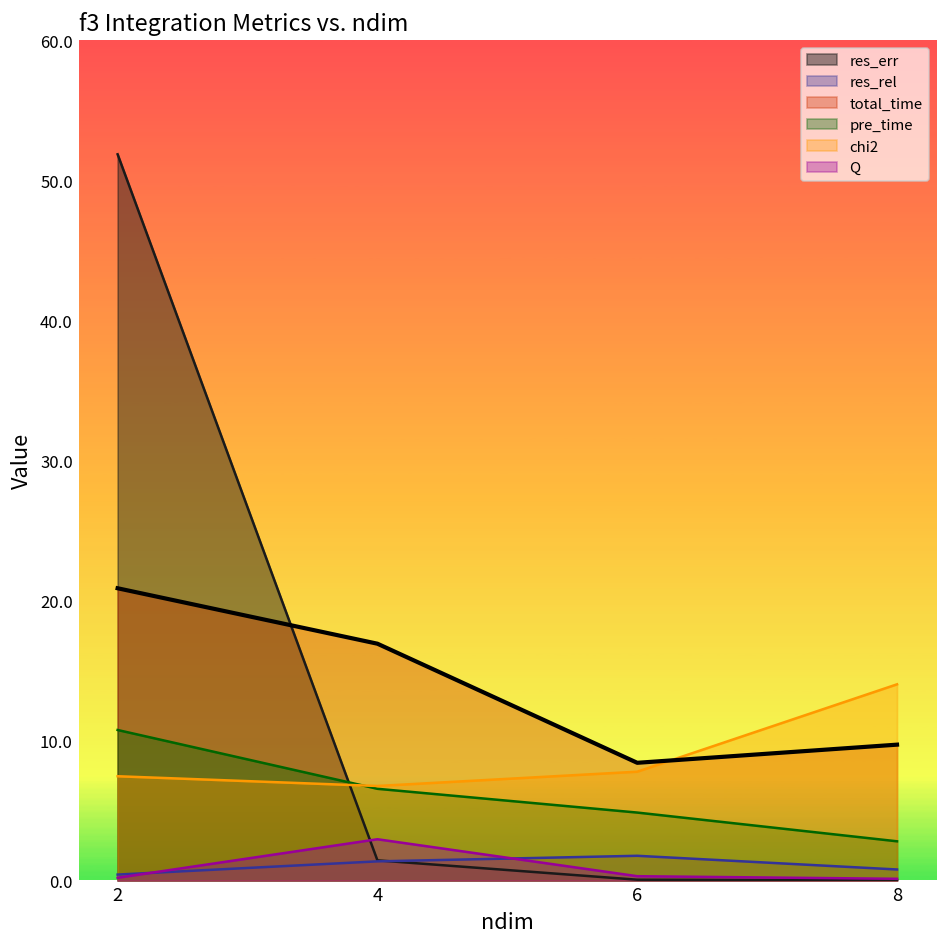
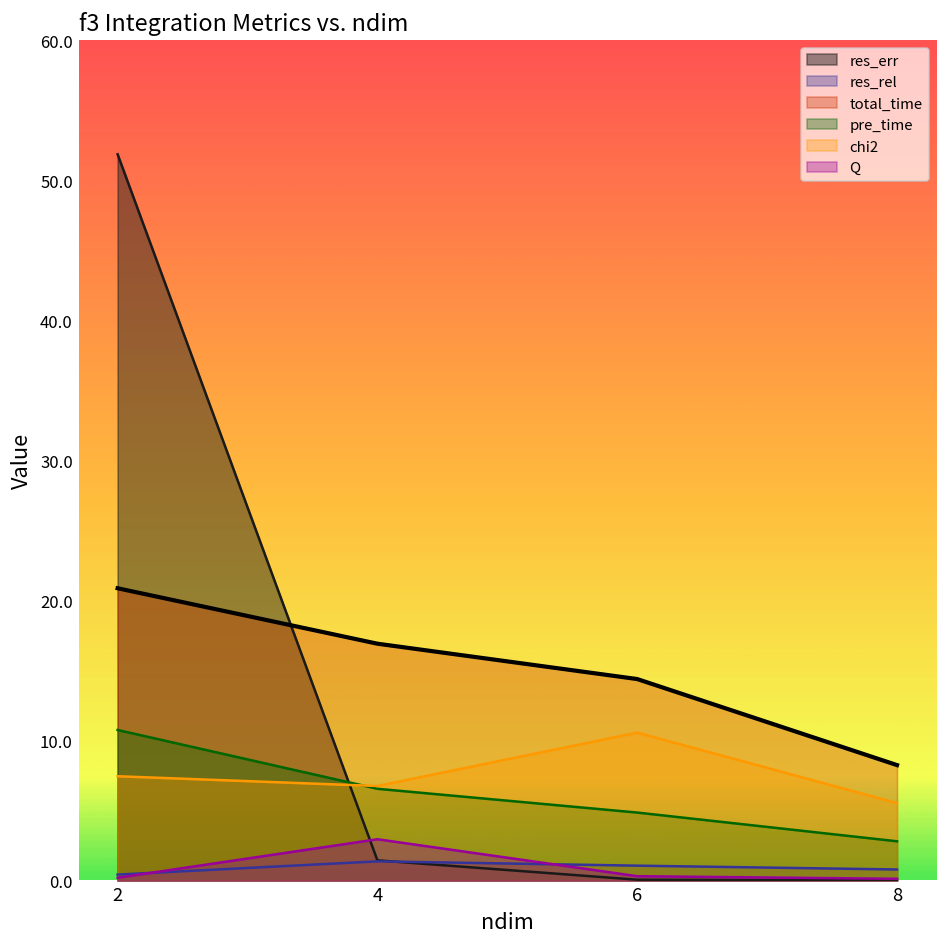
  {
    "res_rel": {
      "2": 0.4,
-     "6": 1.8,
+     "6": 1.1,
      "8": 0.8
    },
    "total_time": {
      "2": 20.9,
      "4": 16.9,
-     "6": 8.4,
-     "8": 9.7
+     "6": 14.4,
+     "8": 8.2
    },
    "chi2": {
      "2": 7.4,
-     "6": 7.8,
-     "8": 14.0
+     "6": 10.6,
+     "8": 5.5
    },
    "Q": {
      "2": 0.2,
      "4": 2.9,
      "6": 0.3
    }
  }
